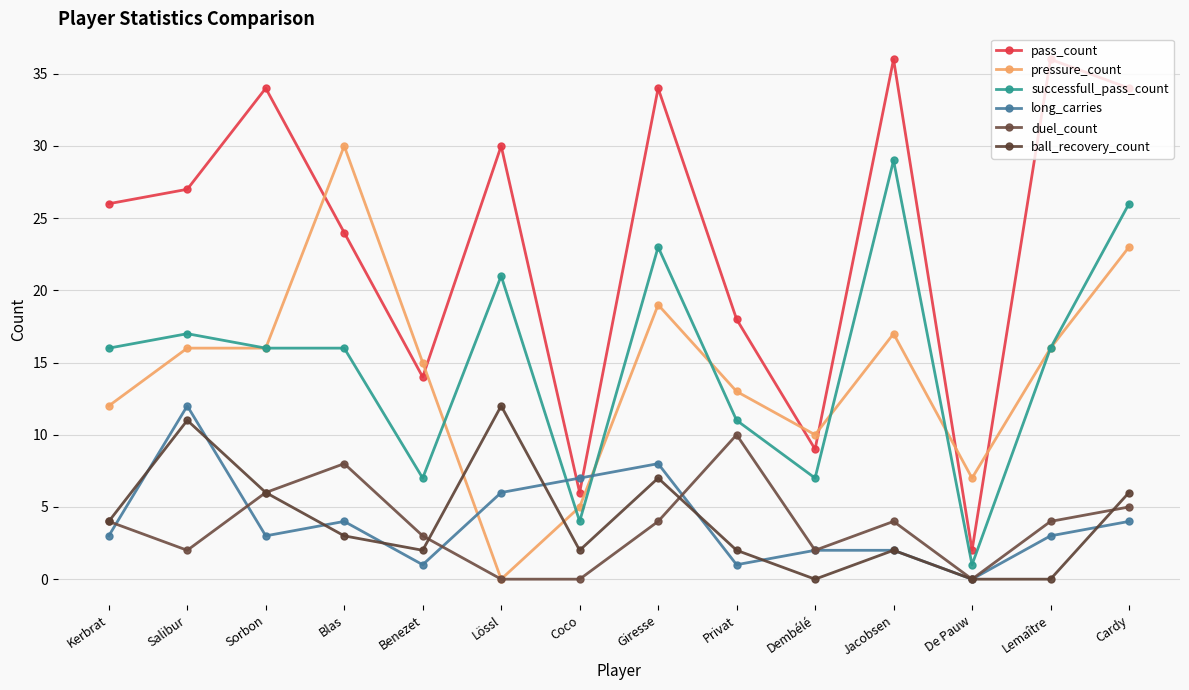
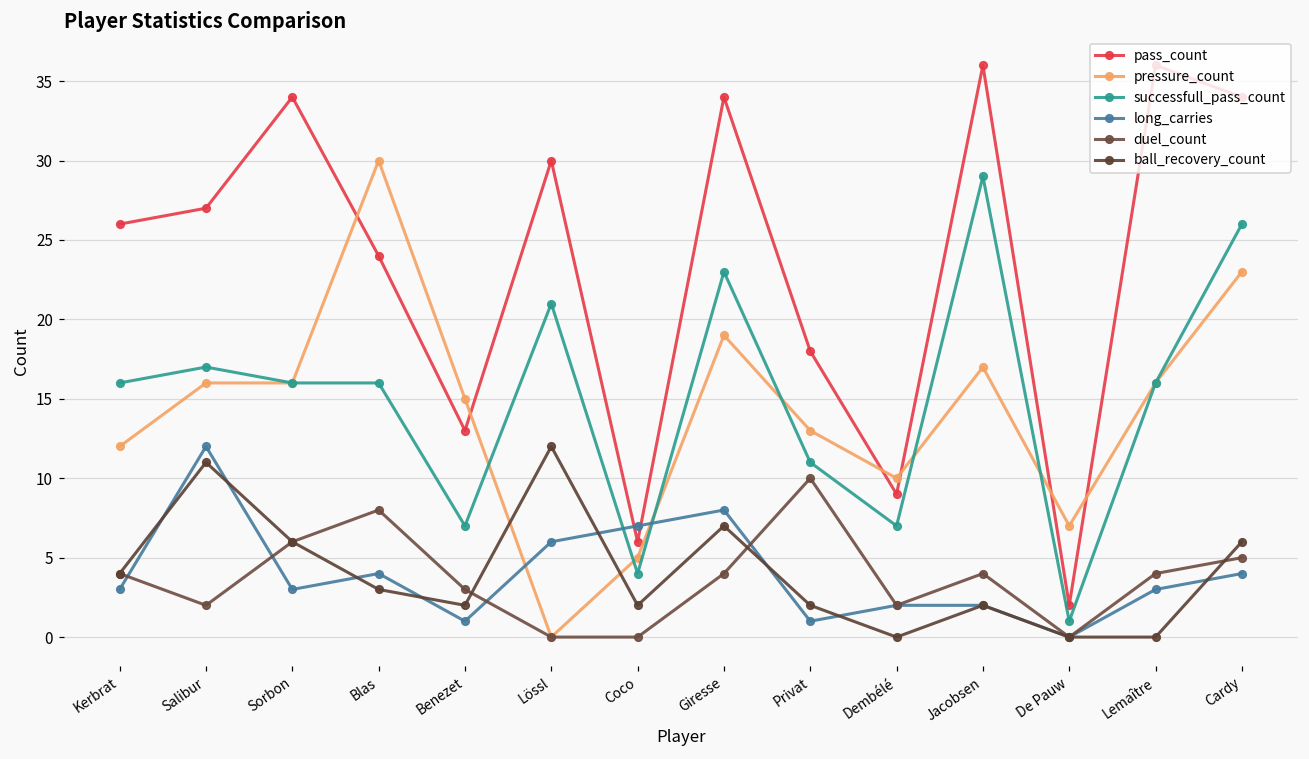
  {
    "pass_count": {
      "Kerbrat": 26,
      "Salibur": 27,
      "Sorbon": 34,
      "Blas": 24,
-     "Benezet": 14,
+     "Benezet": 13,
      "Lössl": 30,
      "Coco": 6,
      "Giresse": 34,
      "Privat": 18,
      "Dembélé": 9,
      "Jacobsen": 36,
      "De Pauw": 2
    },
    "pressure_count": {
      "Kerbrat": 12,
      "Salibur": 16,
      "Blas": 30,
      "Benezet": 15,
      "Coco": 5,
      "Giresse": 19,
      "Privat": 13,
      "Dembélé": 10,
      "Jacobsen": 17,
      "De Pauw": 7,
      "Cardy": 23
    }
  }
